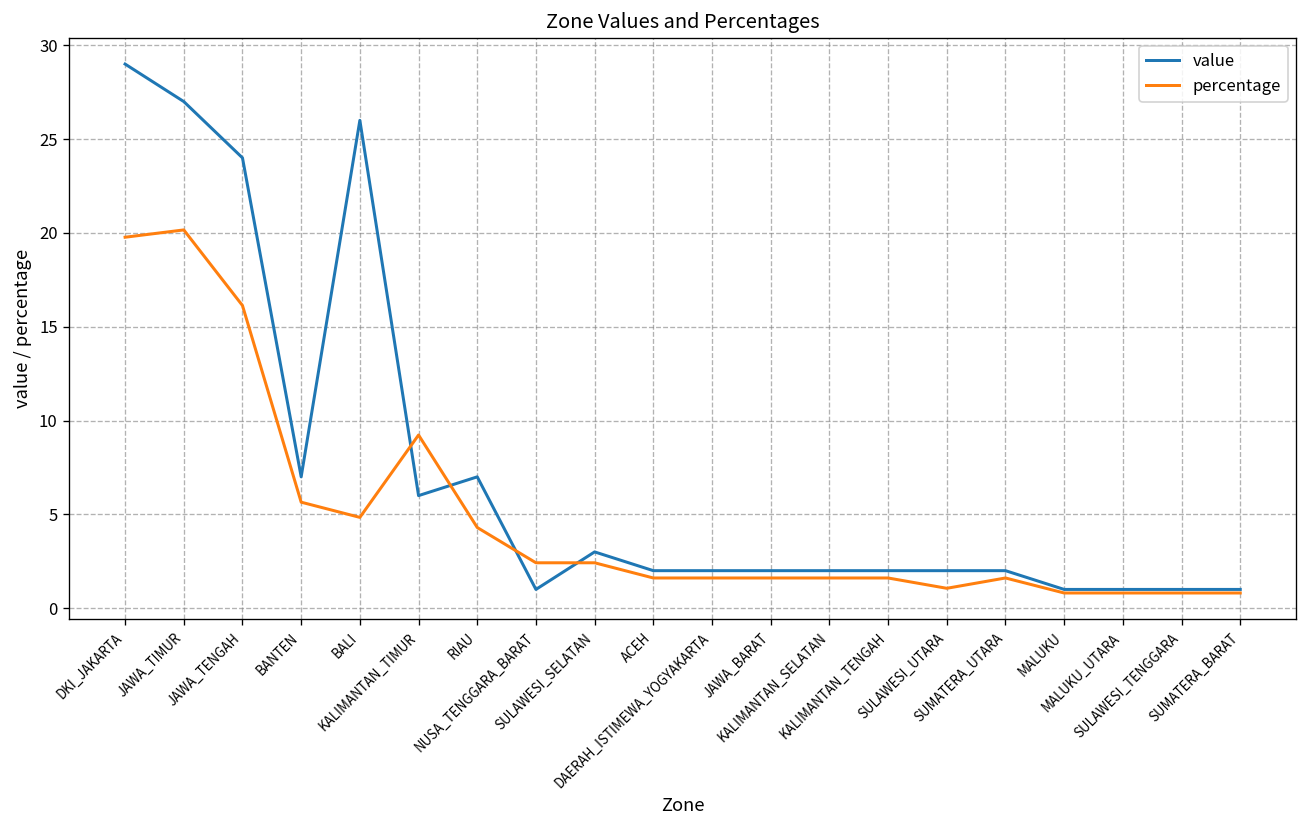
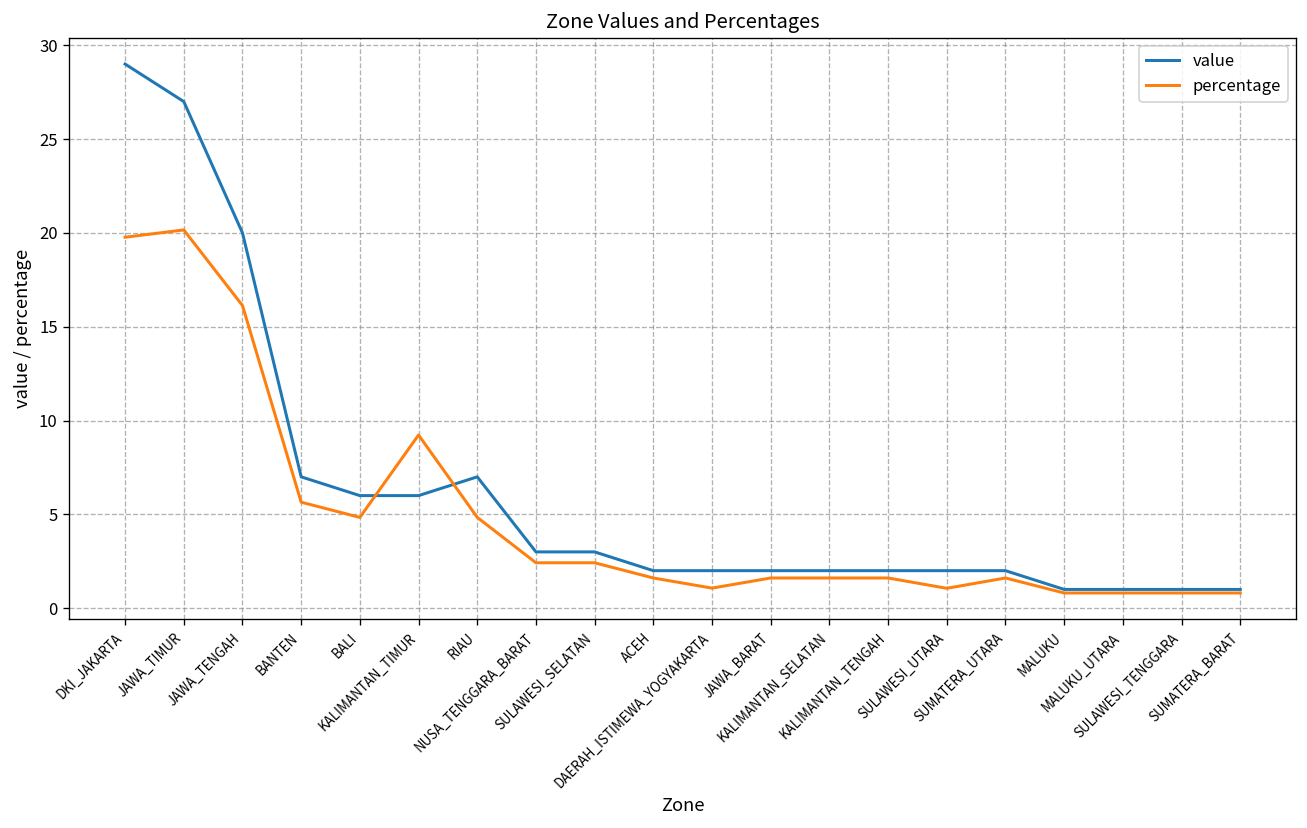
  {
    "value": {
      "DKI_JAKARTA": 29,
      "JAWA_TIMUR": 27,
-     "JAWA_TENGAH": 24,
+     "JAWA_TENGAH": 20,
      "BANTEN": 7,
-     "BALI": 26,
+     "BALI": 6,
      "KALIMANTAN_TIMUR": 6,
      "RIAU": 7,
-     "NUSA_TENGGARA_BARAT": 1,
+     "NUSA_TENGGARA_BARAT": 3,
      "SULAWESI_SELATAN": 3,
      "ACEH": 2,
      "DAERAH_ISTIMEWA_YOGYAKARTA": 2,
      "JAWA_BARAT": 2,
      "KALIMANTAN_SELATAN": 2,
      "KALIMANTAN_TENGAH": 2,
      "SULAWESI_UTARA": 2,
      "SUMATERA_UTARA": 2,
      "MALUKU": 1,
      "MALUKU_UTARA": 1,
      "SULAWESI_TENGGARA": 1,
      "SUMATERA_BARAT": 1
    },
    "percentage": {
      "DKI_JAKARTA": 19.8,
      "JAWA_TIMUR": 20.2,
      "JAWA_TENGAH": 16.1,
      "BANTEN": 5.7,
      "BALI": 4.8,
      "KALIMANTAN_TIMUR": 9.2,
-     "RIAU": 4.3,
+     "RIAU": 4.8,
      "NUSA_TENGGARA_BARAT": 2.4,
      "SULAWESI_SELATAN": 2.4,
      "ACEH": 1.6,
-     "DAERAH_ISTIMEWA_YOGYAKARTA": 1.6,
+     "DAERAH_ISTIMEWA_YOGYAKARTA": 1.1,
      "JAWA_BARAT": 1.6,
      "KALIMANTAN_SELATAN": 1.6,
      "KALIMANTAN_TENGAH": 1.6,
      "SULAWESI_UTARA": 1.1,
      "SUMATERA_UTARA": 1.6,
      "MALUKU": 0.8,
      "MALUKU_UTARA": 0.8,
      "SULAWESI_TENGGARA": 0.8,
      "SUMATERA_BARAT": 0.8
    }
  }
